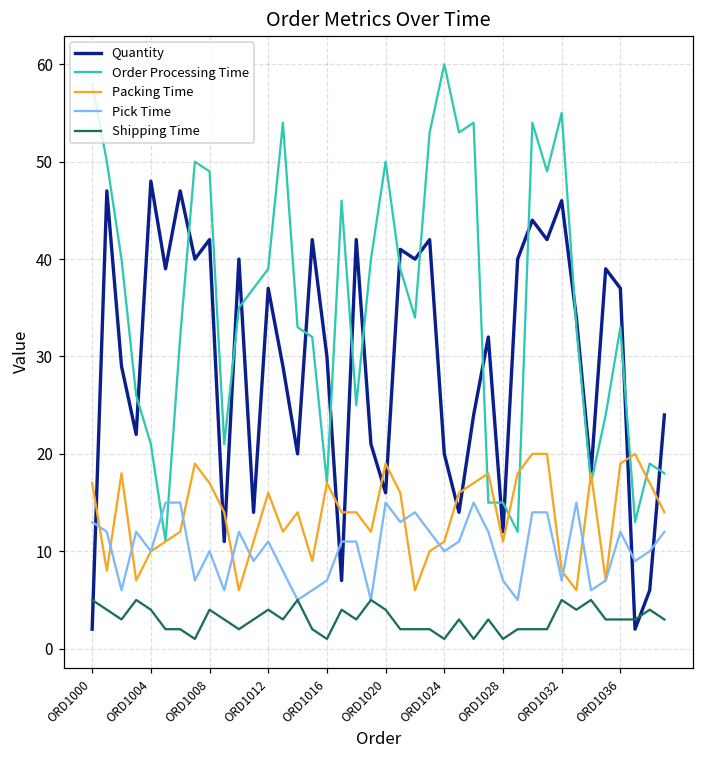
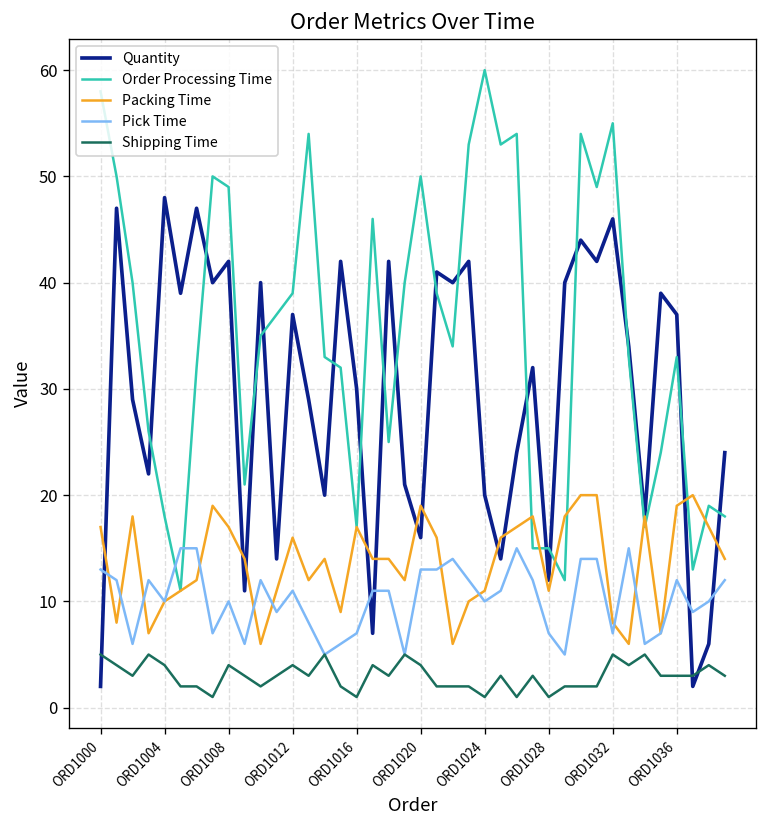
  {
    "Quantity": {
      "ORD1000": 2,
      "ORD1004": 48,
      "ORD1008": 42,
      "ORD1012": 37,
      "ORD1016": 30,
      "ORD1020": 16,
      "ORD1024": 20,
      "ORD1028": 12,
      "ORD1032": 46,
      "ORD1036": 37
    },
    "Order Processing Time": {
-     "ORD1004": 21,
+     "ORD1004": 18,
      "ORD1008": 49,
      "ORD1012": 39,
      "ORD1020": 50,
      "ORD1024": 60,
      "ORD1028": 15,
      "ORD1032": 55,
      "ORD1036": 33
    },
    "Packing Time": {
      "ORD1000": 17,
      "ORD1008": 17,
      "ORD1012": 16,
      "ORD1020": 19,
      "ORD1024": 11,
      "ORD1028": 11,
      "ORD1032": 8,
      "ORD1036": 19
    },
    "Pick Time": {
      "ORD1000": 13,
      "ORD1008": 10,
      "ORD1012": 11,
      "ORD1016": 7,
-     "ORD1020": 15,
+     "ORD1020": 13,
      "ORD1024": 10,
      "ORD1028": 7,
      "ORD1032": 7,
      "ORD1036": 12
    },
    "Shipping Time": {
      "ORD1000": 5,
      "ORD1004": 4,
      "ORD1008": 4,
      "ORD1012": 4,
      "ORD1016": 1,
      "ORD1020": 4,
      "ORD1024": 1,
      "ORD1028": 1,
      "ORD1032": 5,
      "ORD1036": 3
    }
  }
